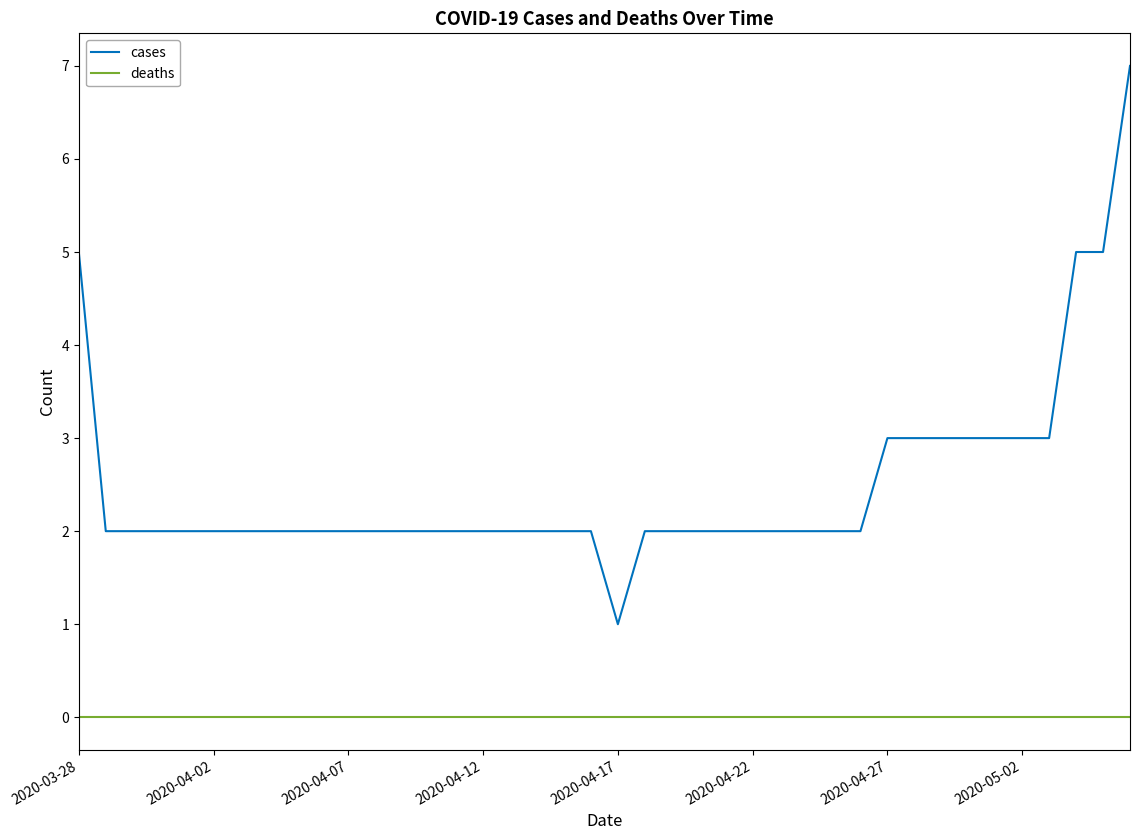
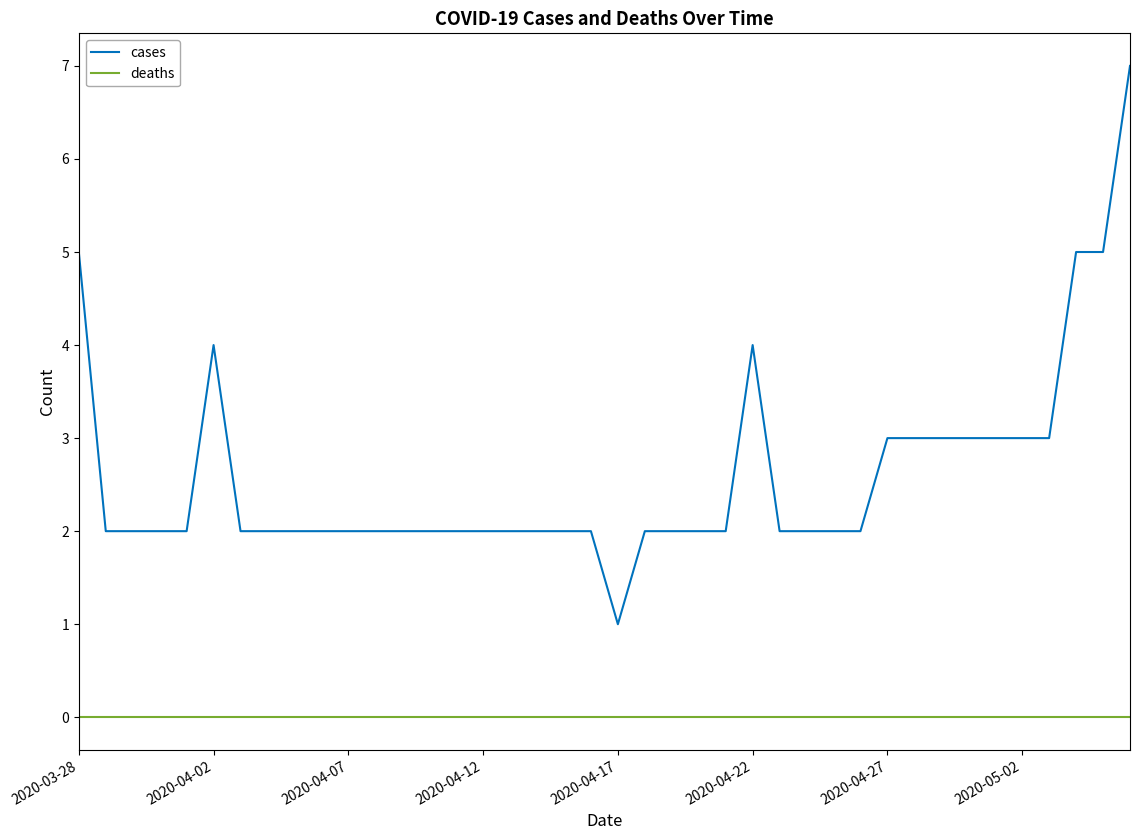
  {
    "cases": {
      "2020-03-28": 5,
-     "2020-04-02": 2,
+     "2020-04-02": 4,
      "2020-04-07": 2,
      "2020-04-12": 2,
      "2020-04-17": 1,
-     "2020-04-22": 2,
+     "2020-04-22": 4,
      "2020-04-27": 3,
      "2020-05-02": 3
    },
    "deaths": {
      "2020-03-28": 0,
      "2020-04-02": 0,
      "2020-04-07": 0,
      "2020-04-12": 0,
      "2020-04-17": 0,
      "2020-04-22": 0,
      "2020-04-27": 0,
      "2020-05-02": 0
    }
  }
